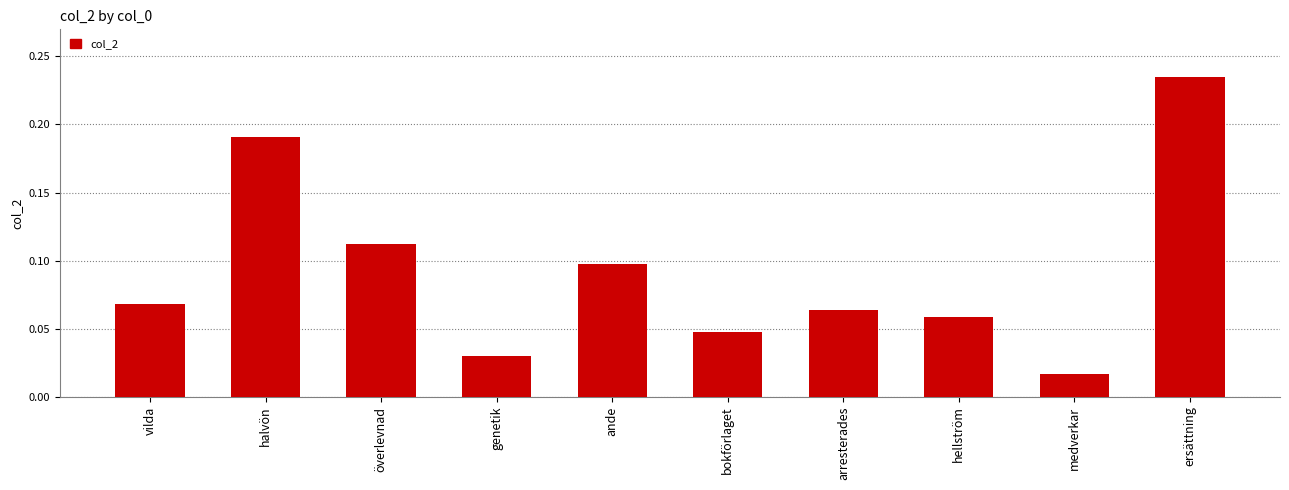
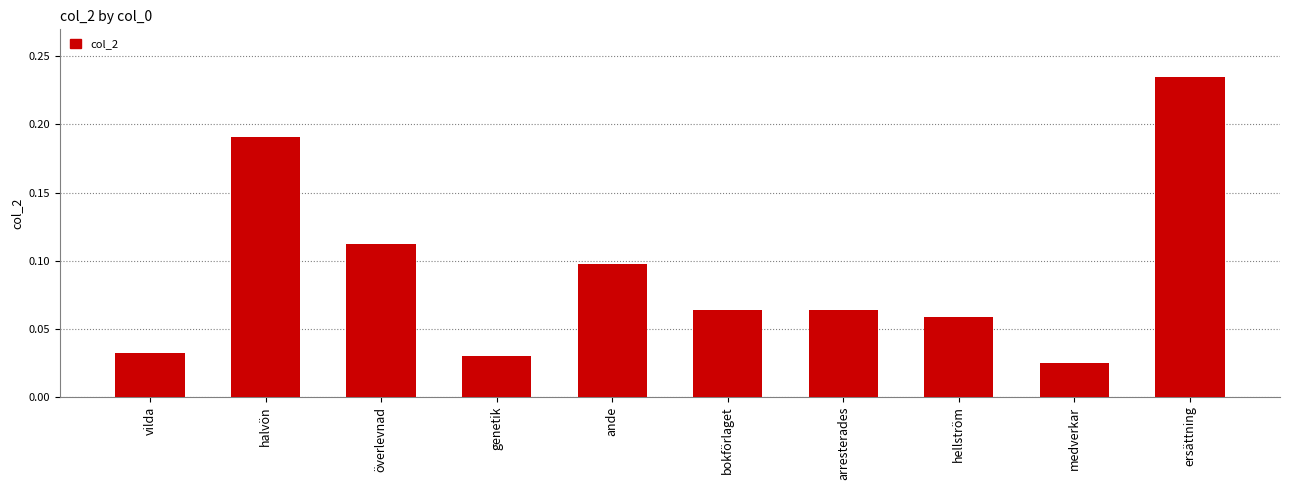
  {
-   "vilda": 0.068,
+   "vilda": 0.032,
    "halvön": 0.191,
    "överlevnad": 0.112,
    "genetik": 0.030,
    "ande": 0.098,
-   "bokförlaget": 0.047,
+   "bokförlaget": 0.063,
    "arresterades": 0.064,
    "hellström": 0.059,
-   "medverkar": 0.017,
+   "medverkar": 0.024,
    "ersättning": 0.235
  }
